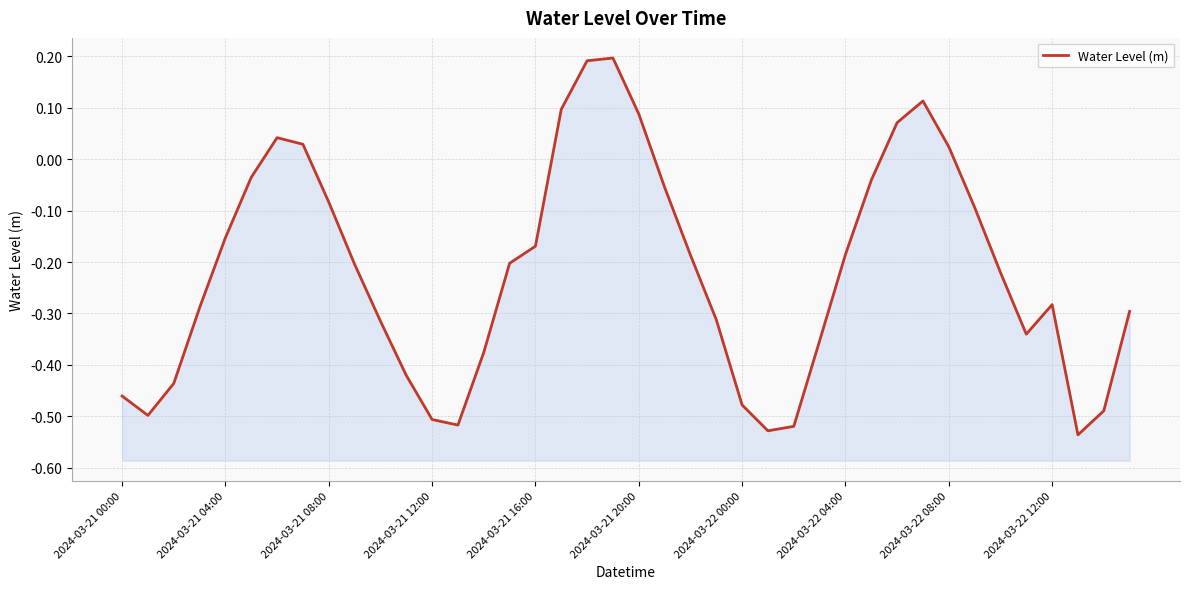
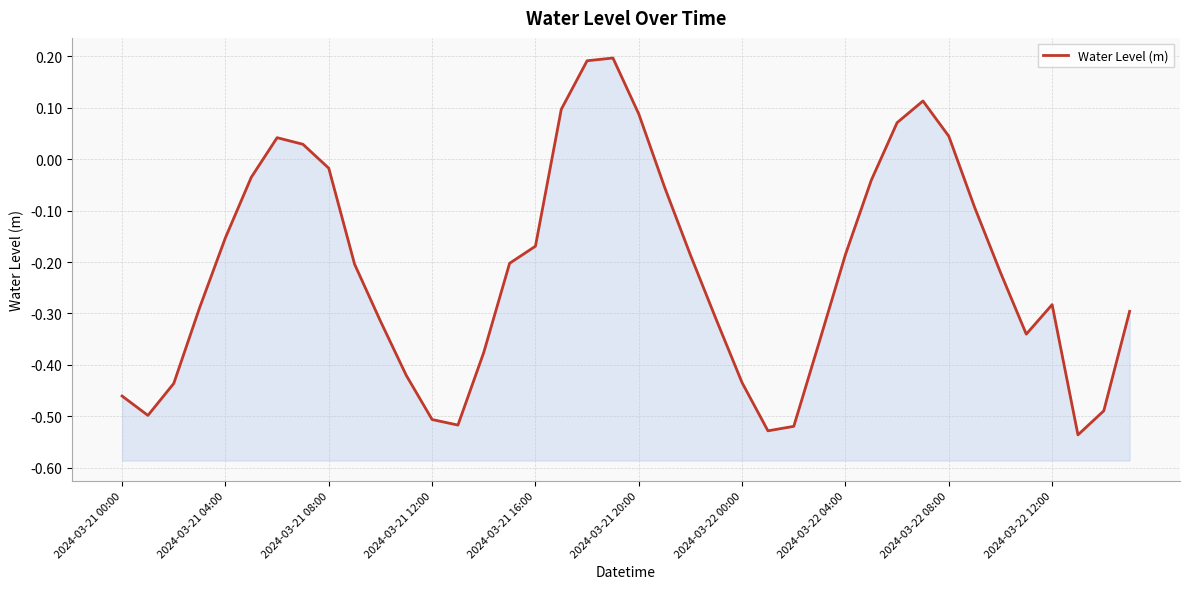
  {
    "2024-03-21 00:00": -0.46,
    "2024-03-21 04:00": -0.15,
-   "2024-03-21 08:00": -0.08,
+   "2024-03-21 08:00": -0.02,
    "2024-03-21 12:00": -0.51,
    "2024-03-21 16:00": -0.17,
    "2024-03-21 20:00": 0.09,
-   "2024-03-22 00:00": -0.48,
+   "2024-03-22 00:00": -0.43,
    "2024-03-22 04:00": -0.19,
-   "2024-03-22 08:00": 0.02,
+   "2024-03-22 08:00": 0.04,
    "2024-03-22 12:00": -0.28
  }
